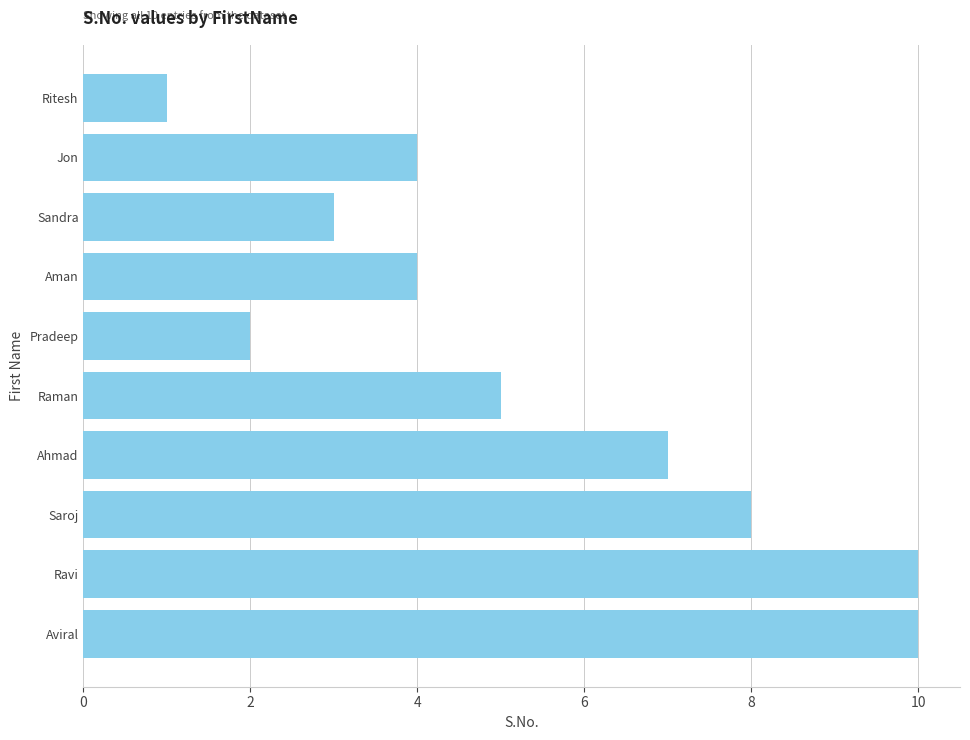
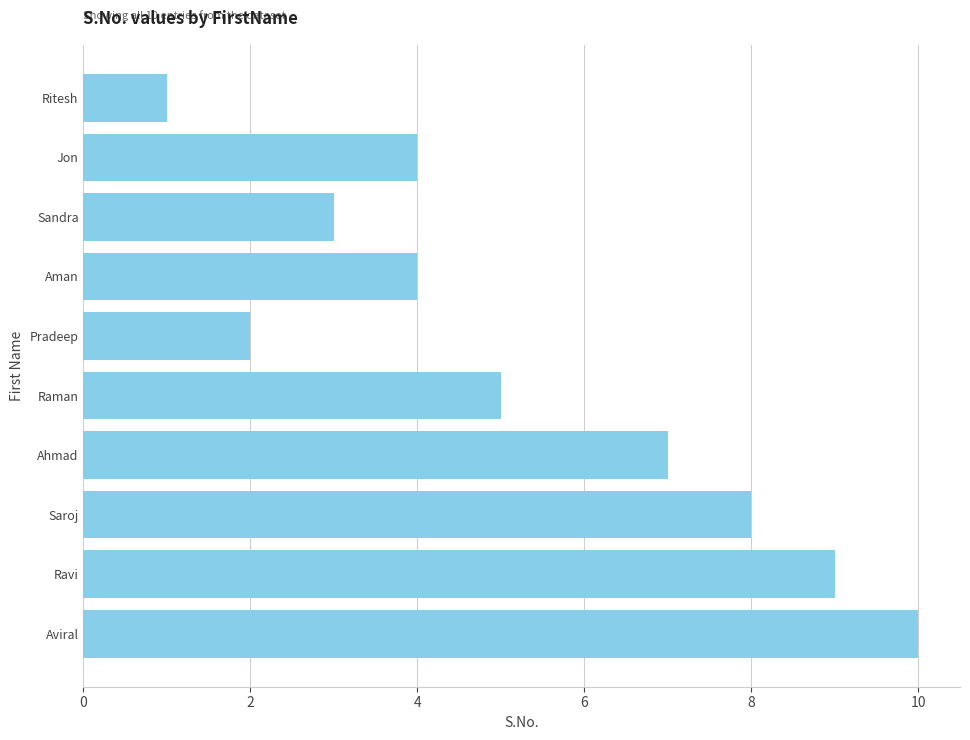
  {
    "Ritesh": 1,
    "Jon": 4,
    "Sandra": 3,
    "Aman": 4,
    "Pradeep": 2,
    "Raman": 5,
    "Ahmad": 7,
    "Saroj": 8,
-   "Ravi": 10,
+   "Ravi": 9,
    "Aviral": 10
  }
